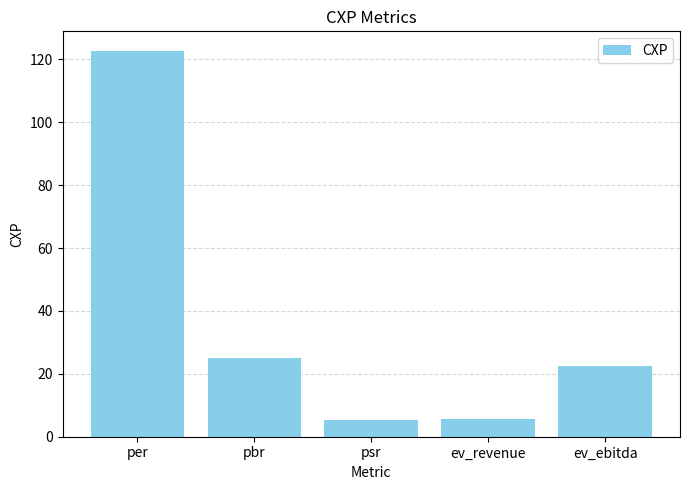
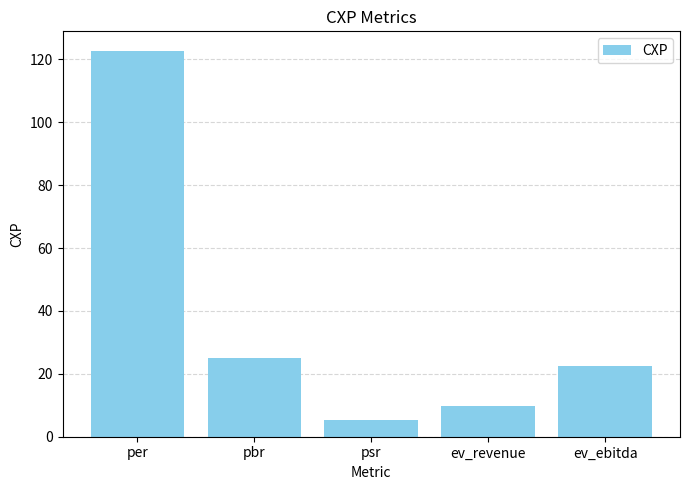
  {
    "per": 123,
    "pbr": 25,
    "psr": 5,
-   "ev_revenue": 6,
+   "ev_revenue": 10,
    "ev_ebitda": 22
  }
